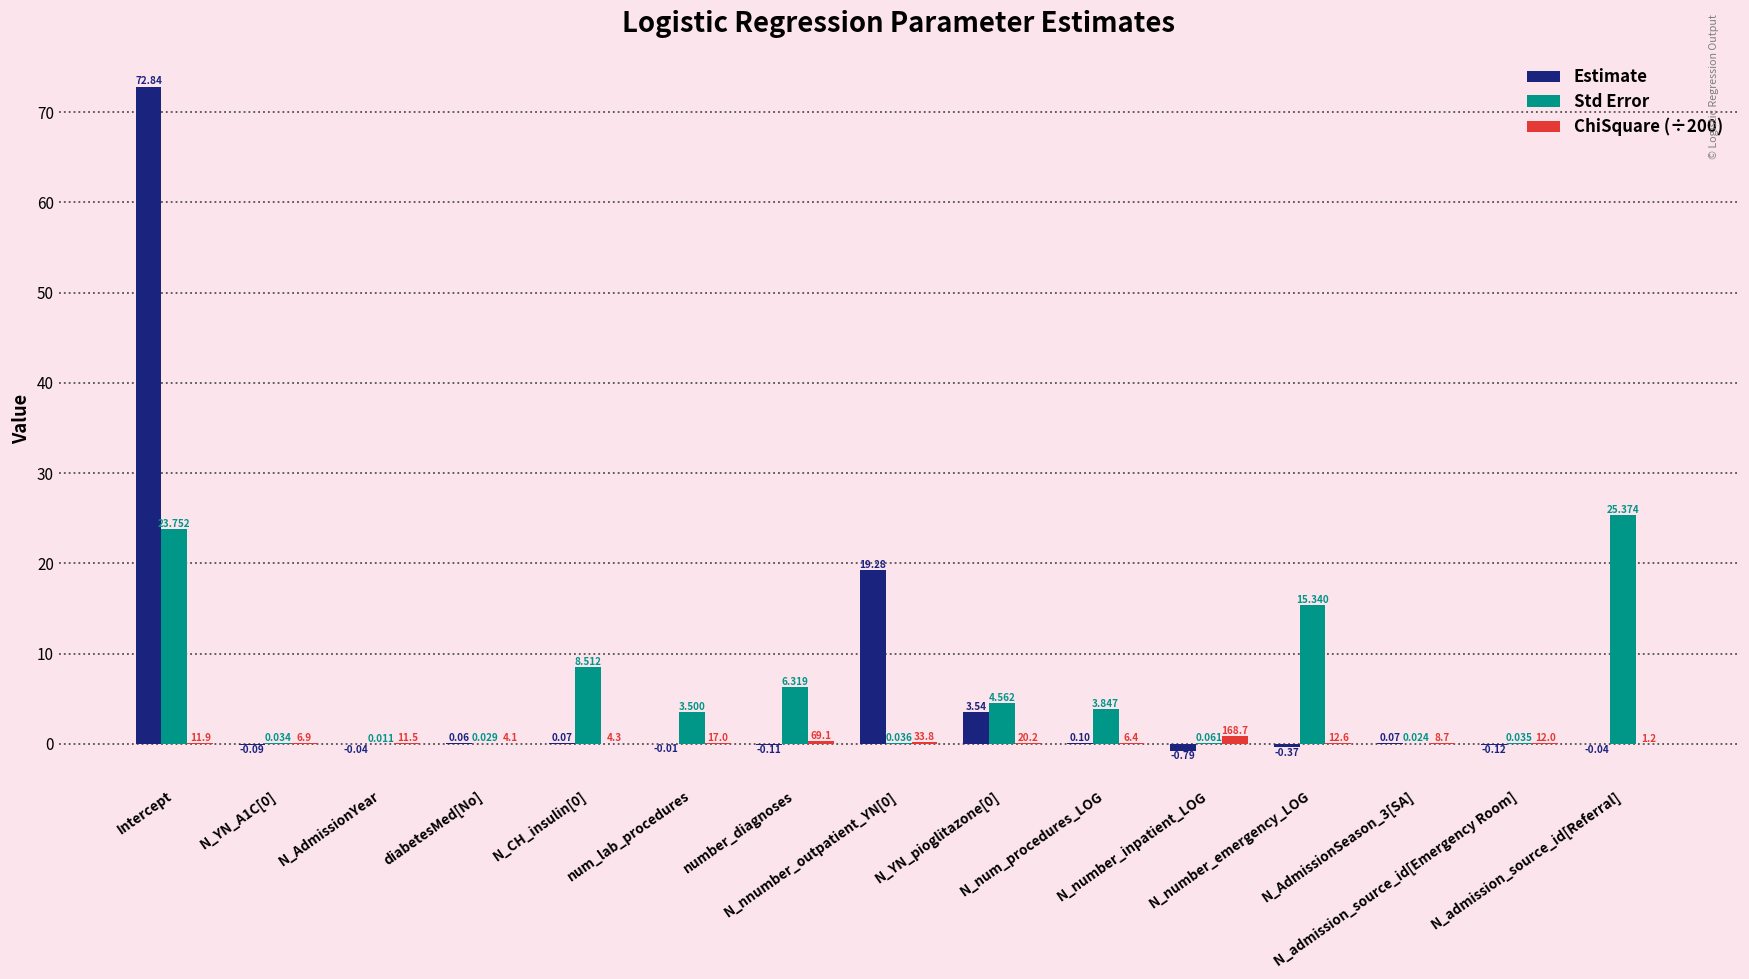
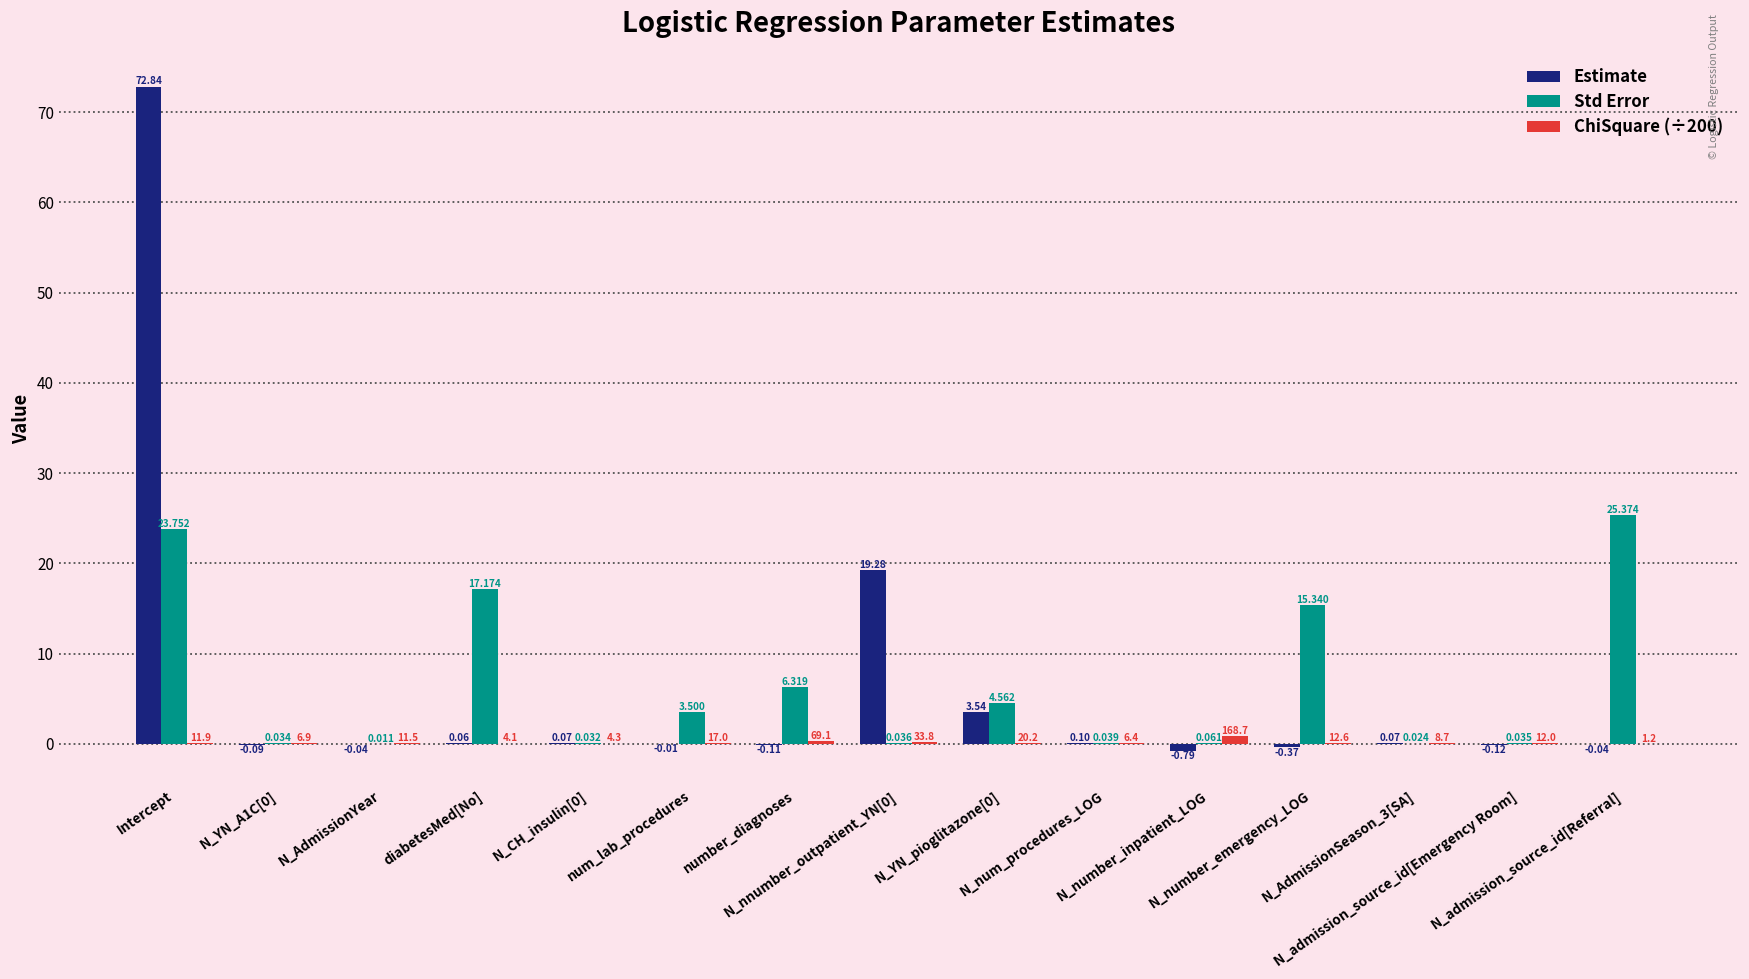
  {
    "Estimate": {
      "Intercept": 72.84,
      "N_YN_A1C[0]": -0.09,
      "N_AdmissionYear": -0.04,
      "diabetesMed[No]": 0.06,
      "N_CH_insulin[0]": 0.07,
      "num_lab_procedures": -0.01,
      "number_diagnoses": -0.11,
      "N_nnumber_outpatient_YN[0]": 19.28,
      "N_YN_pioglitazone[0]": 3.54,
      "N_num_procedures_LOG": 0.10,
      "N_number_inpatient_LOG": -0.79,
      "N_number_emergency_LOG": -0.37,
      "N_AdmissionSeason_3[SA]": 0.07,
      "N_admission_source_id[Emergency Room]": -0.12,
      "N_admission_source_id[Referral]": -0.04
    },
    "Std Error": {
      "Intercept": 23.752,
      "N_YN_A1C[0]": 0.034,
      "N_AdmissionYear": 0.011,
-     "diabetesMed[No]": 0.029,
-     "N_CH_insulin[0]": 8.512,
+     "diabetesMed[No]": 17.174,
+     "N_CH_insulin[0]": 0.032,
      "num_lab_procedures": 3.500,
      "number_diagnoses": 6.319,
      "N_nnumber_outpatient_YN[0]": 0.036,
      "N_YN_pioglitazone[0]": 4.562,
-     "N_num_procedures_LOG": 3.847,
+     "N_num_procedures_LOG": 0.039,
      "N_number_inpatient_LOG": 0.061,
      "N_number_emergency_LOG": 15.340,
      "N_AdmissionSeason_3[SA]": 0.024,
      "N_admission_source_id[Emergency Room]": 0.035,
      "N_admission_source_id[Referral]": 25.374
    }
  }
